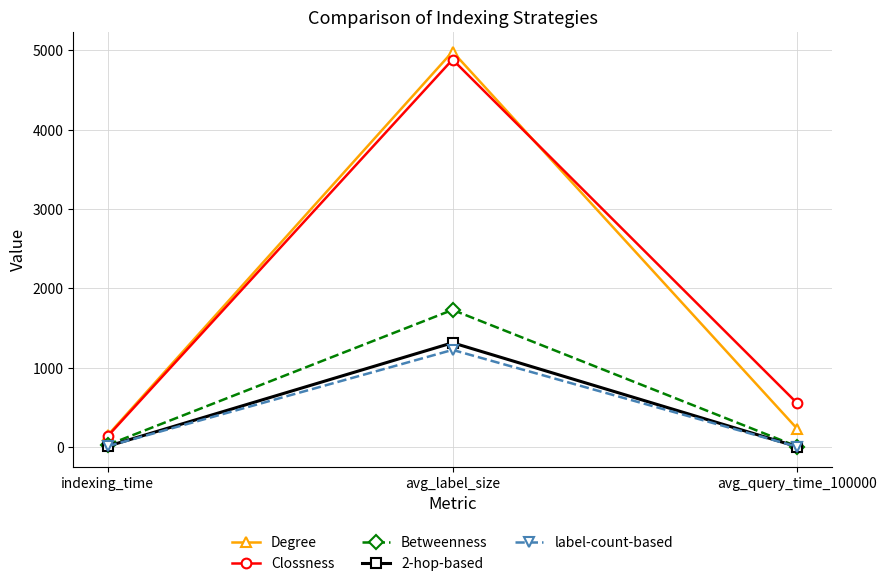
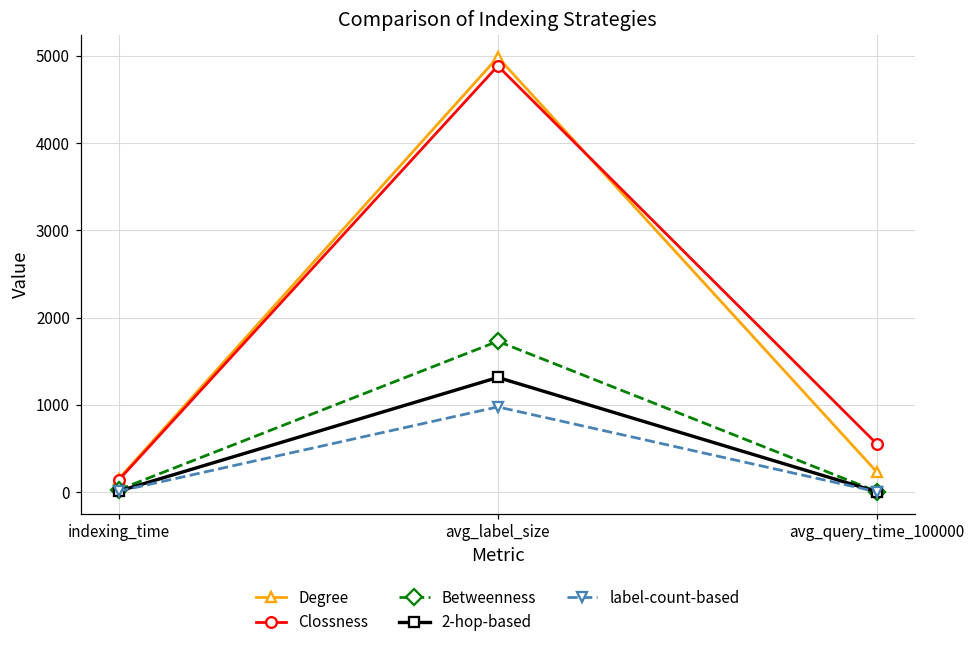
  {
    "Degree": {
      "avg_label_size": 5000,
      "avg_query_time_100000": 200
    },
    "Clossness": {
      "avg_label_size": 4900,
      "avg_query_time_100000": 500
    },
    "Betweenness": {
      "avg_label_size": 1700
    },
    "2-hop-based": {
      "avg_label_size": 1300
    },
    "label-count-based": {
-     "avg_label_size": 1200
+     "avg_label_size": 1000
    }
  }
